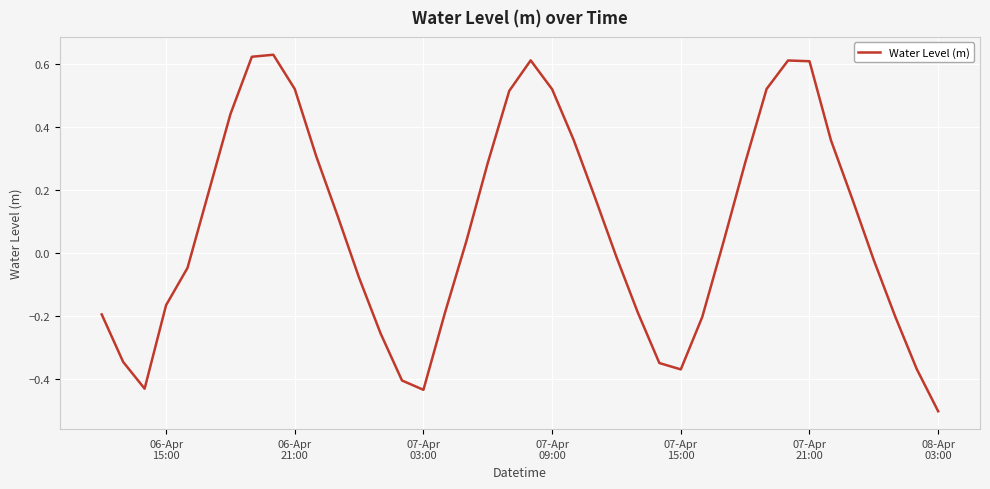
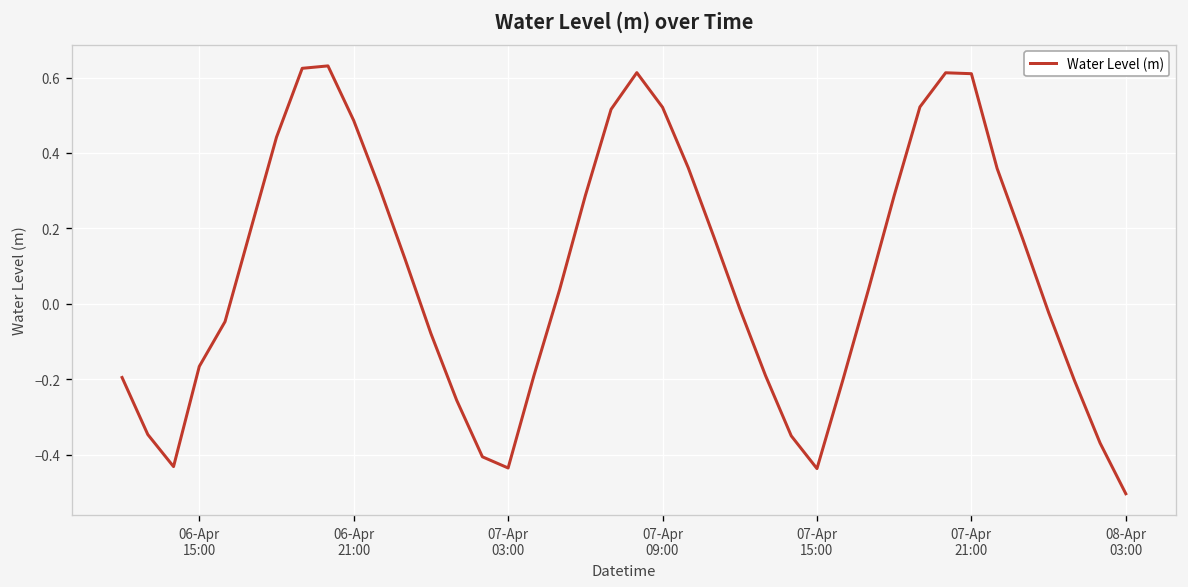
  {
    "06-Apr 15:00": -0.17,
-   "06-Apr 21:00": 0.52,
+   "06-Apr 21:00": 0.49,
    "07-Apr 03:00": -0.44,
    "07-Apr 09:00": 0.52,
-   "07-Apr 15:00": -0.37,
+   "07-Apr 15:00": -0.44,
    "07-Apr 21:00": 0.61,
    "08-Apr 03:00": -0.50
  }
